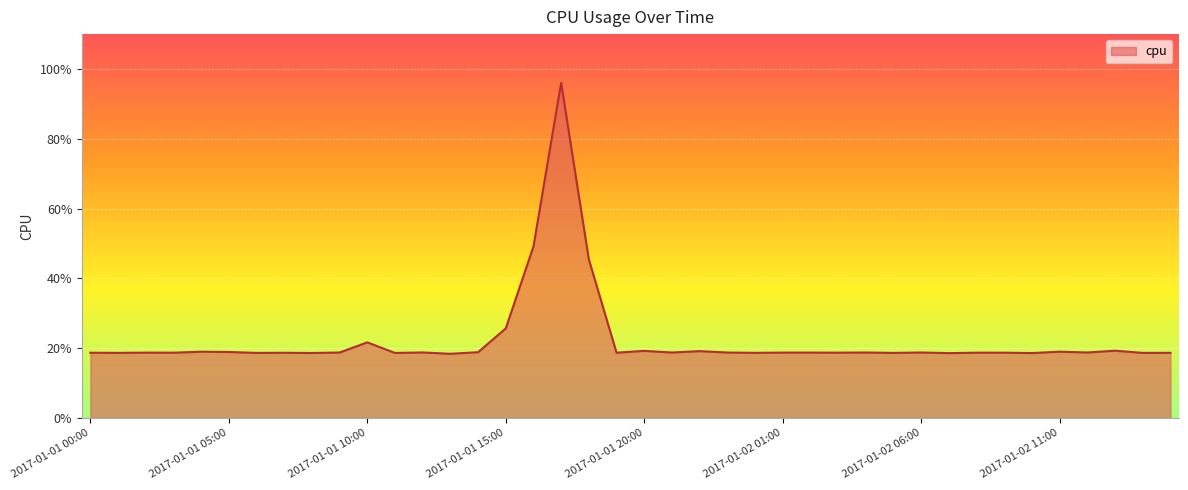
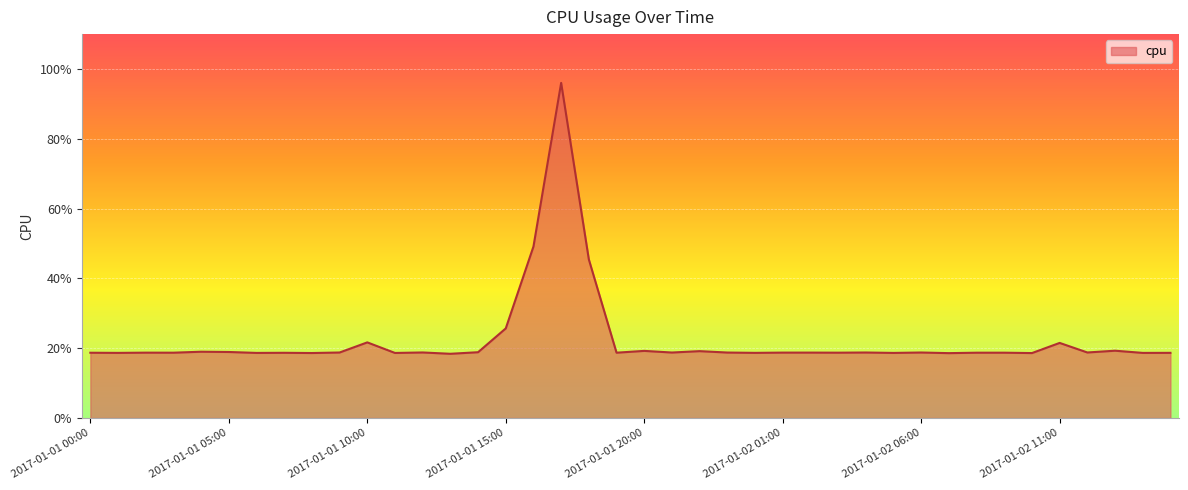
  {
    "2017-01-01 00:00": "19%",
    "2017-01-01 05:00": "19%",
    "2017-01-01 10:00": "22%",
    "2017-01-01 15:00": "26%",
    "2017-01-01 20:00": "19%",
    "2017-01-02 01:00": "19%",
    "2017-01-02 06:00": "19%",
-   "2017-01-02 11:00": "19%"
+   "2017-01-02 11:00": "22%"
  }
